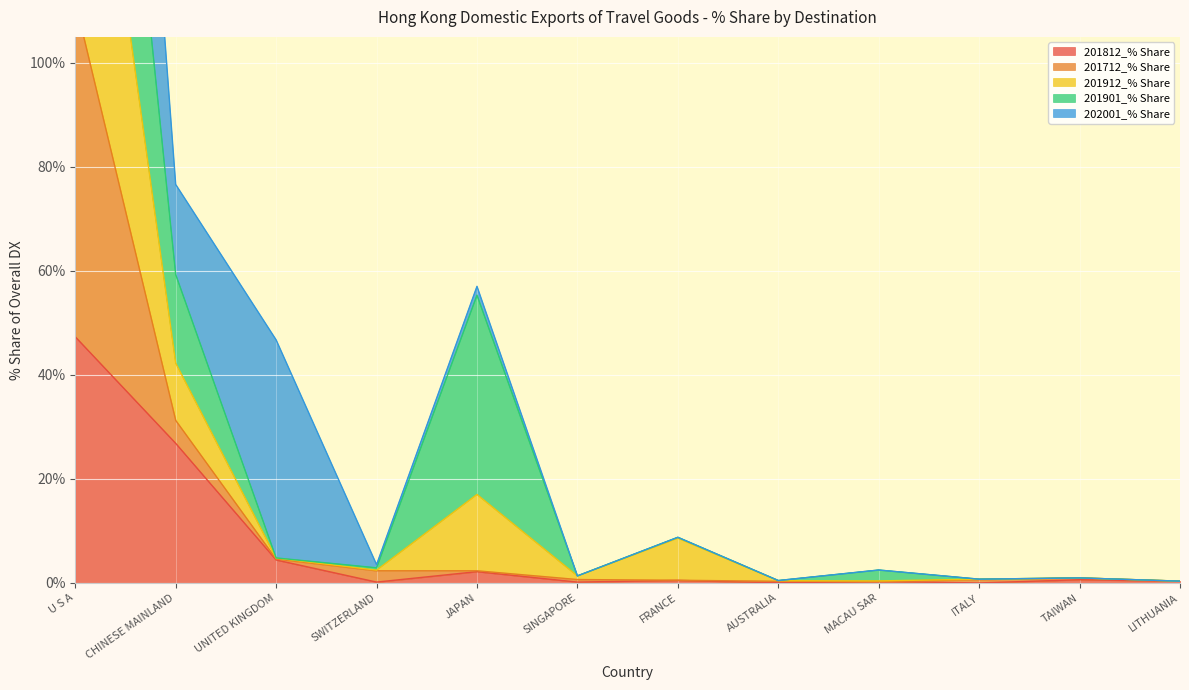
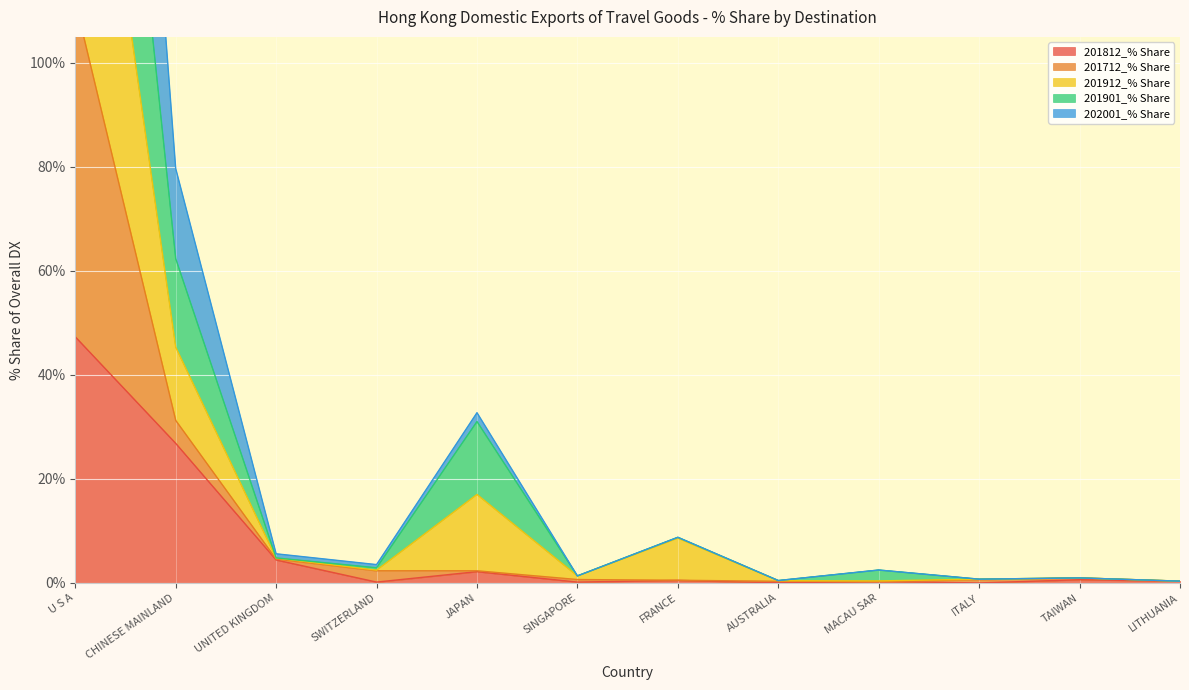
  {
    "201912_% Share": {
-     "CHINESE MAINLAND": "11%",
+     "CHINESE MAINLAND": "14%",
      "JAPAN": "15%"
    },
    "201901_% Share": {
      "CHINESE MAINLAND": "17%",
-     "JAPAN": "38%"
+     "JAPAN": "14%"
    },
    "202001_% Share": {
      "CHINESE MAINLAND": "17%",
-     "UNITED KINGDOM": "42%",
+     "UNITED KINGDOM": "1%",
      "SWITZERLAND": "1%",
      "JAPAN": "2%"
    }
  }
